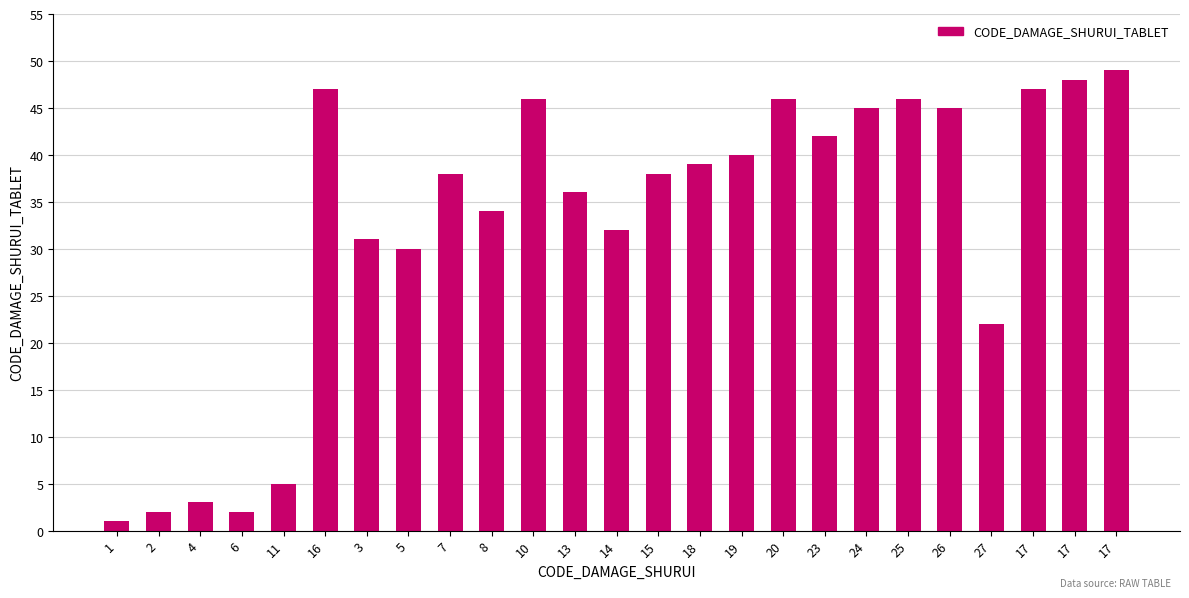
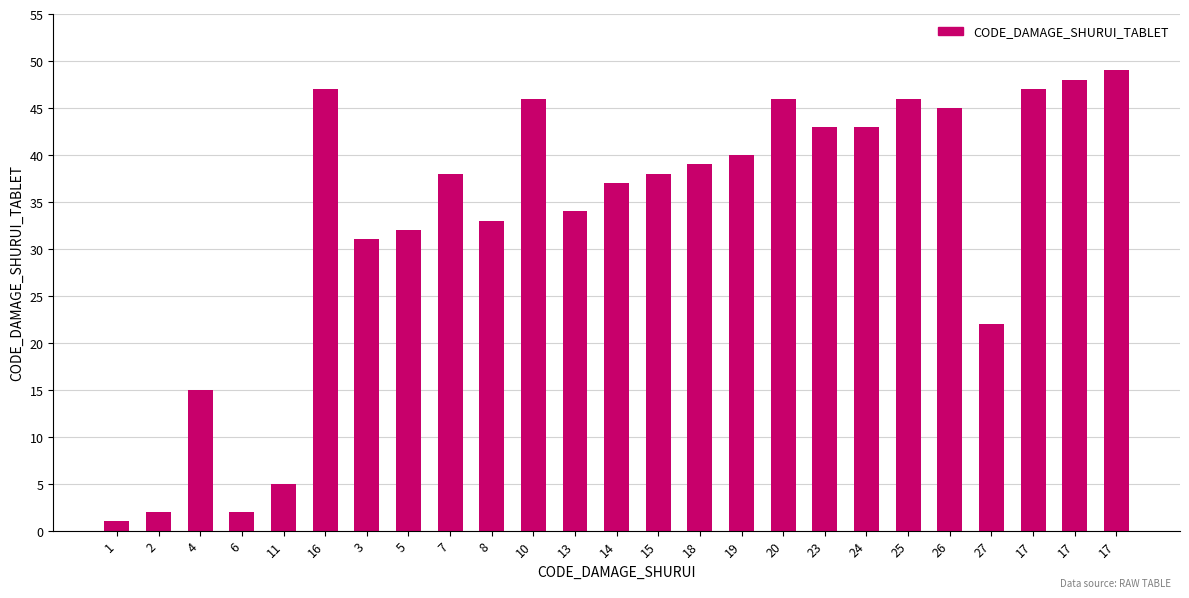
  {
    "1": 1,
    "2": 2,
-   "4": 3,
+   "4": 15,
    "6": 2,
    "11": 5,
    "16": 47,
    "3": 31,
-   "5": 30,
+   "5": 32,
    "7": 38,
-   "8": 34,
+   "8": 33,
    "10": 46,
-   "13": 36,
-   "14": 32,
+   "13": 34,
+   "14": 37,
    "15": 38,
    "18": 39,
    "19": 40,
    "20": 46,
-   "23": 42,
-   "24": 45,
+   "23": 43,
+   "24": 43,
    "25": 46,
    "26": 45,
    "27": 22
  }
